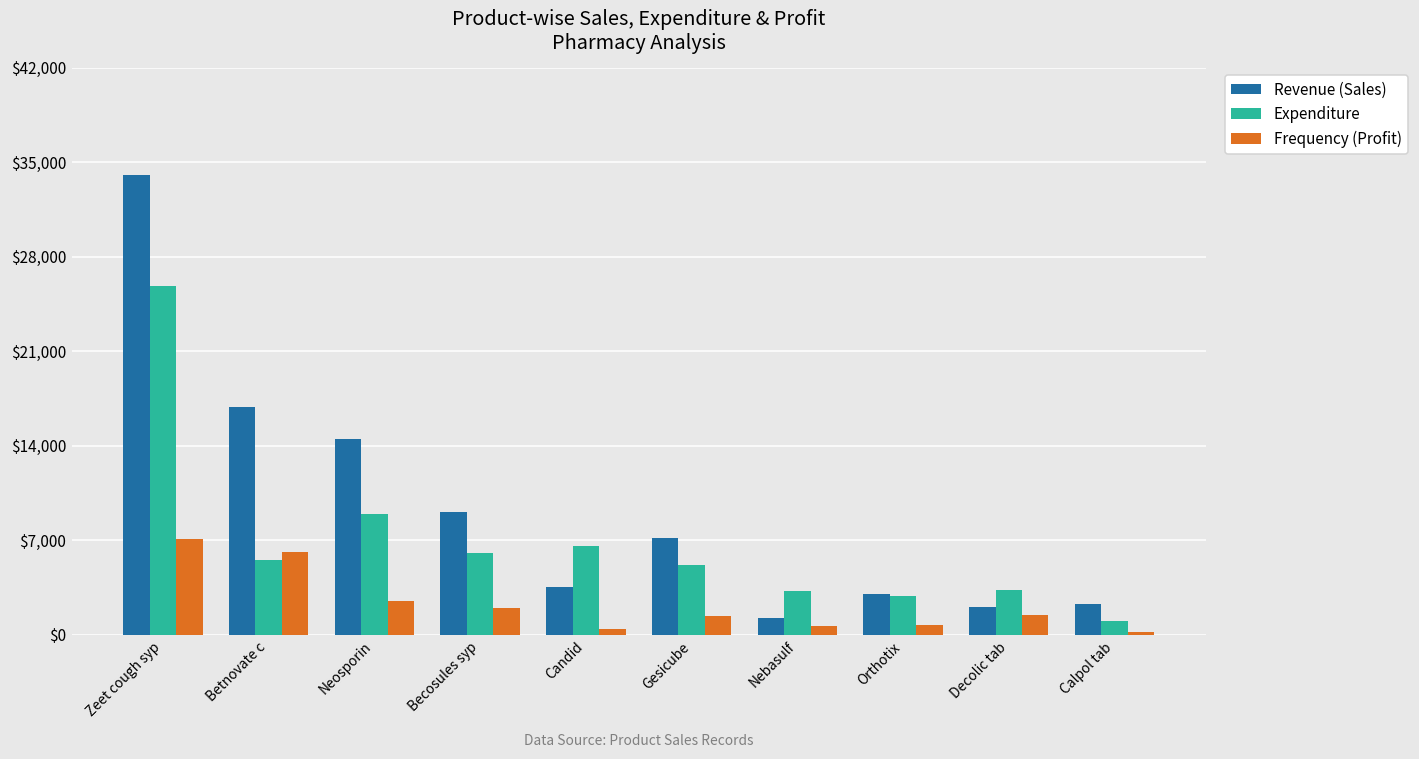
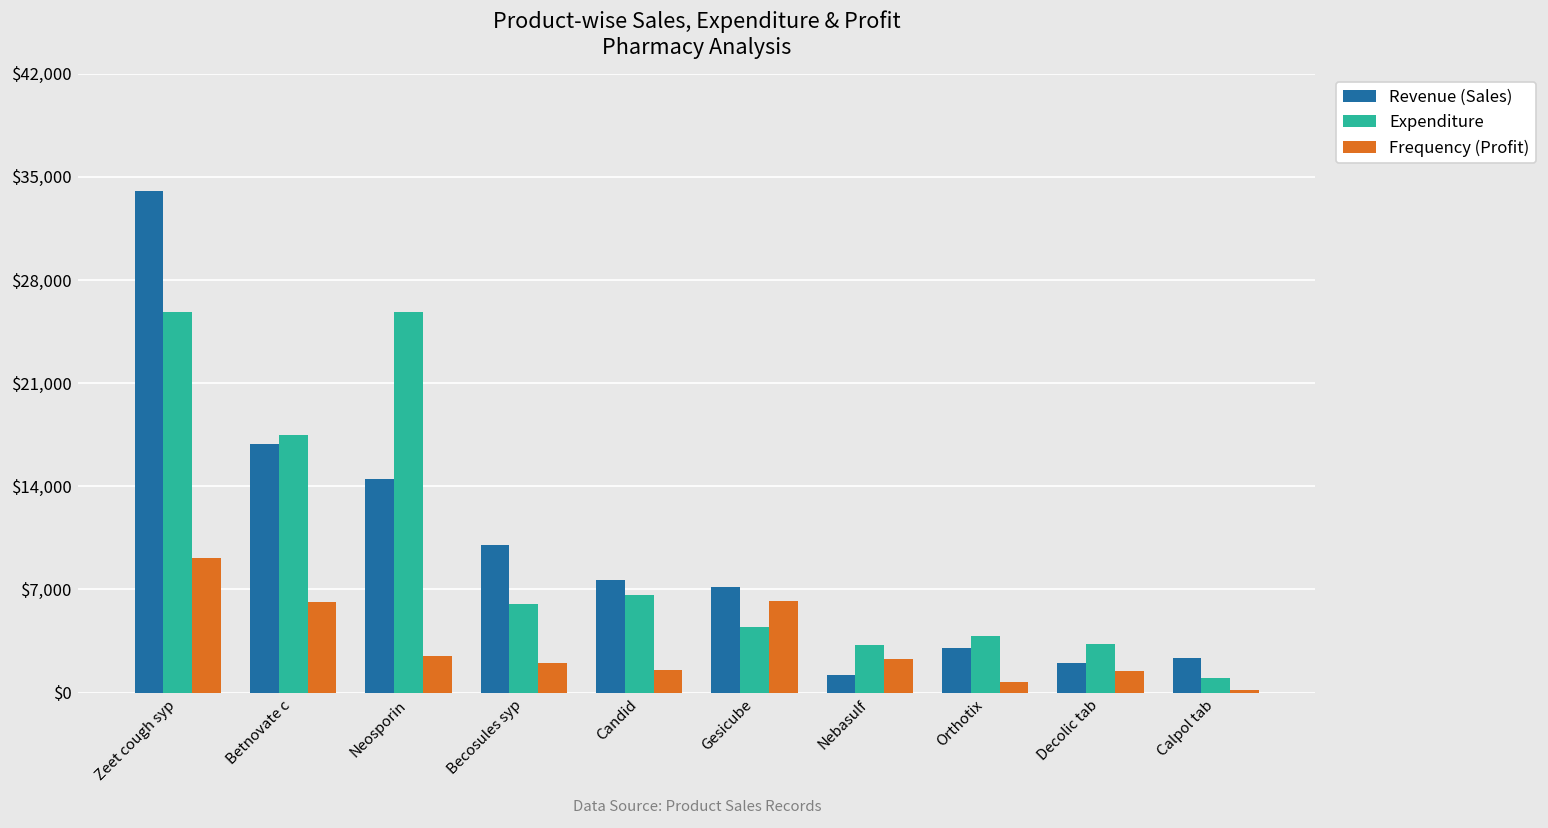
  {
    "Revenue (Sales)": {
      "Zeet cough syp": "$34,000",
      "Betnovate c": "$16,900",
      "Neosporin": "$14,500",
-     "Becosules syp": "$9,100",
-     "Candid": "$3,500",
+     "Becosules syp": "$10,000",
+     "Candid": "$7,600",
      "Gesicube": "$7,100",
      "Nebasulf": "$1,200",
      "Orthotix": "$3,000",
      "Decolic tab": "$2,000",
      "Calpol tab": "$2,300"
    },
    "Expenditure": {
      "Zeet cough syp": "$25,800",
-     "Betnovate c": "$5,600",
-     "Neosporin": "$8,900",
+     "Betnovate c": "$17,500",
+     "Neosporin": "$25,800",
      "Becosules syp": "$6,000",
      "Candid": "$6,600",
-     "Gesicube": "$5,200",
+     "Gesicube": "$4,500",
      "Nebasulf": "$3,200",
-     "Orthotix": "$2,800",
+     "Orthotix": "$3,800",
      "Decolic tab": "$3,300",
      "Calpol tab": "$1,000"
    },
    "Frequency (Profit)": {
-     "Zeet cough syp": "$7,100",
+     "Zeet cough syp": "$9,200",
      "Betnovate c": "$6,200",
      "Neosporin": "$2,500",
      "Becosules syp": "$2,000",
-     "Candid": "$400",
-     "Gesicube": "$1,400",
-     "Nebasulf": "$600",
+     "Candid": "$1,500",
+     "Gesicube": "$6,200",
+     "Nebasulf": "$2,300",
      "Orthotix": "$700",
      "Decolic tab": "$1,500",
      "Calpol tab": "$200"
    }
  }
